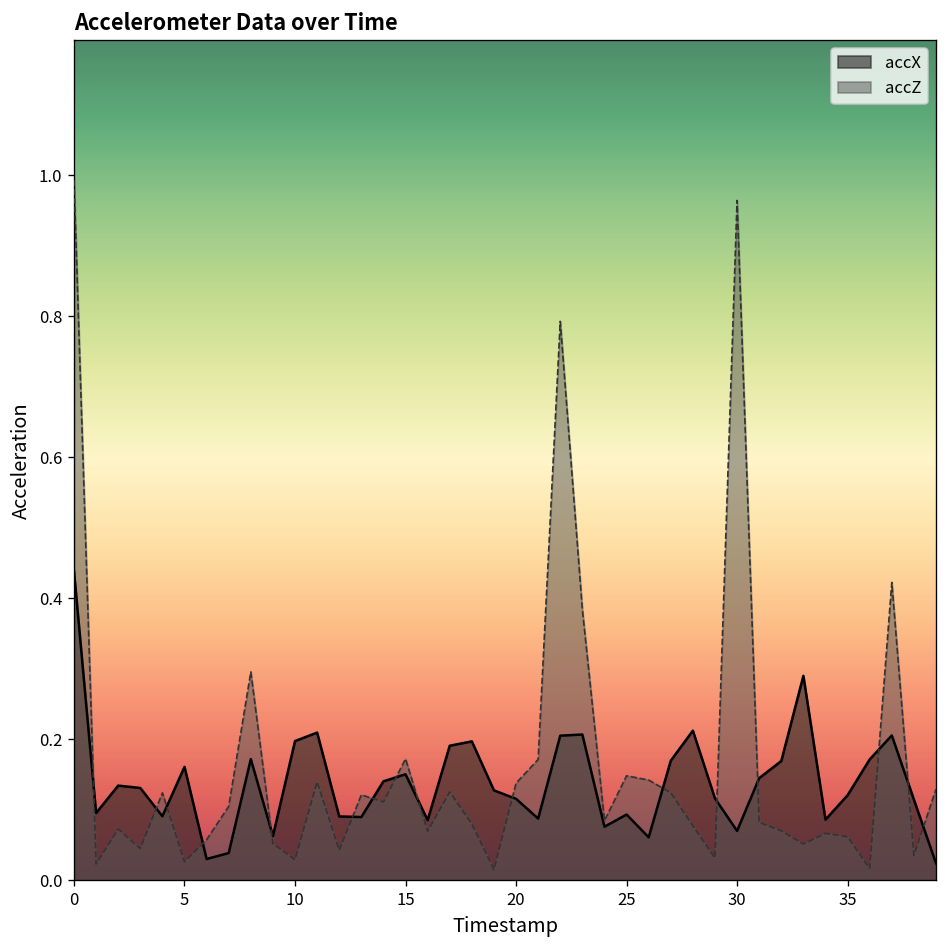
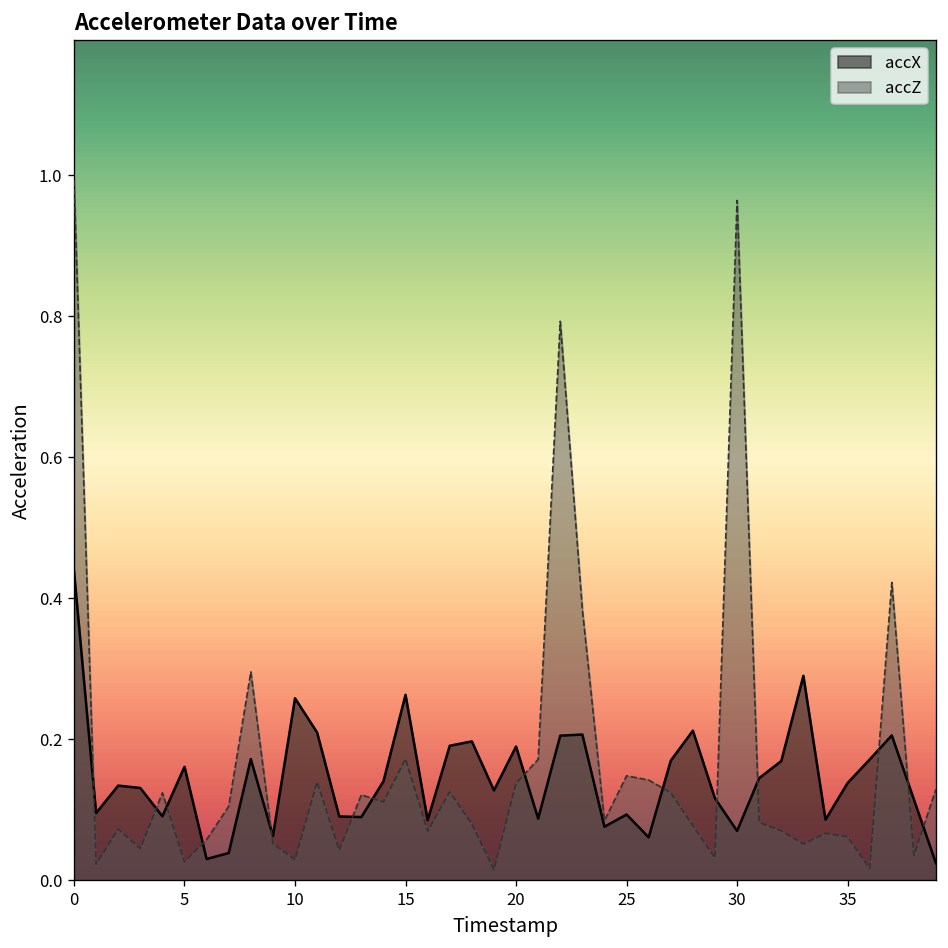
  {
    "accX": {
      "0": 0.44,
      "5": 0.16,
-     "10": 0.20,
-     "15": 0.15,
-     "20": 0.12,
+     "10": 0.26,
+     "15": 0.26,
+     "20": 0.19,
      "25": 0.09,
      "30": 0.07,
-     "35": 0.12
+     "35": 0.14
    },
    "accZ": {
      "0": 0.99,
      "5": 0.03,
      "10": 0.03,
      "15": 0.17,
      "20": 0.14,
      "25": 0.15,
      "30": 0.96,
      "35": 0.06
    }
  }
